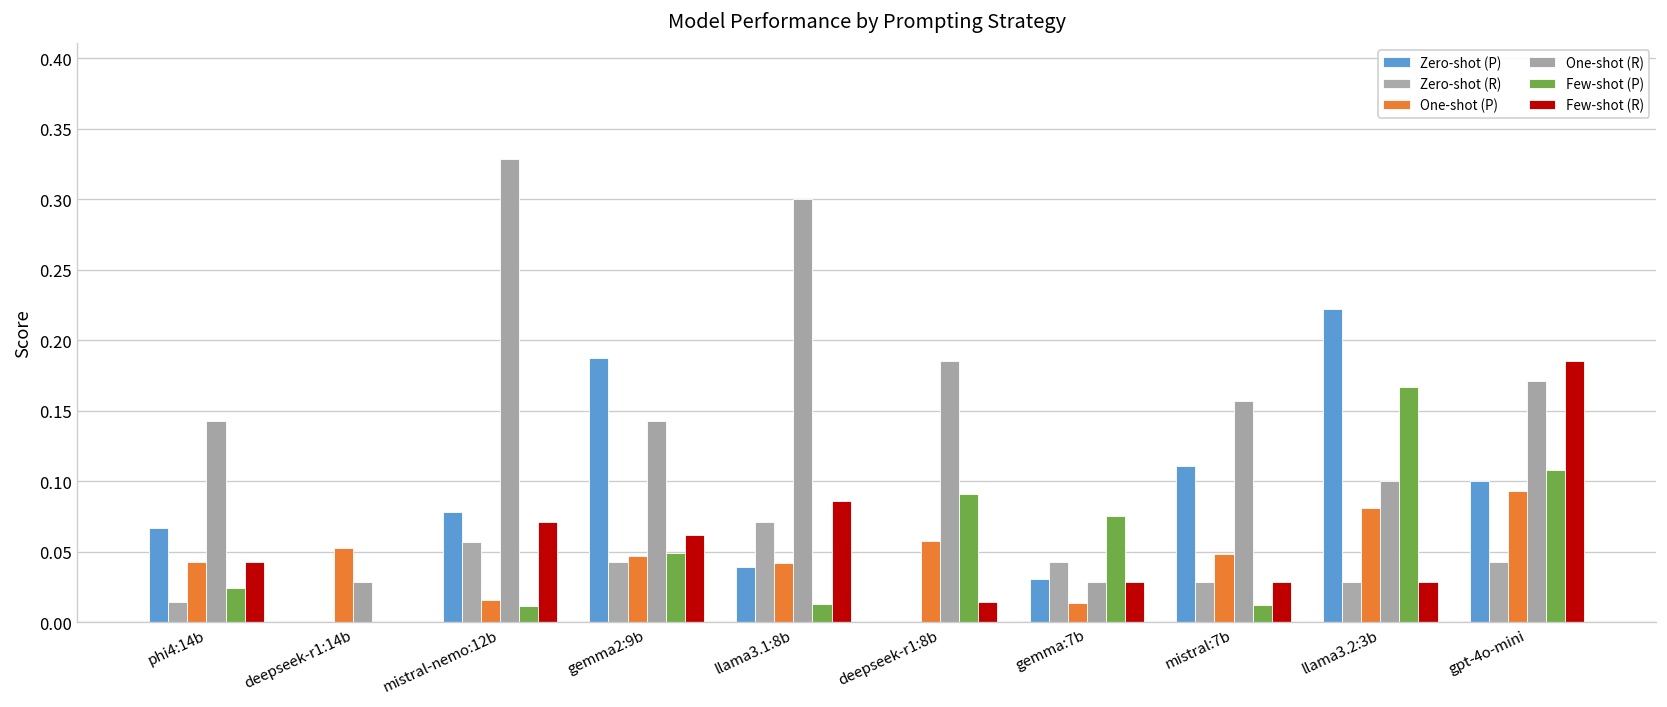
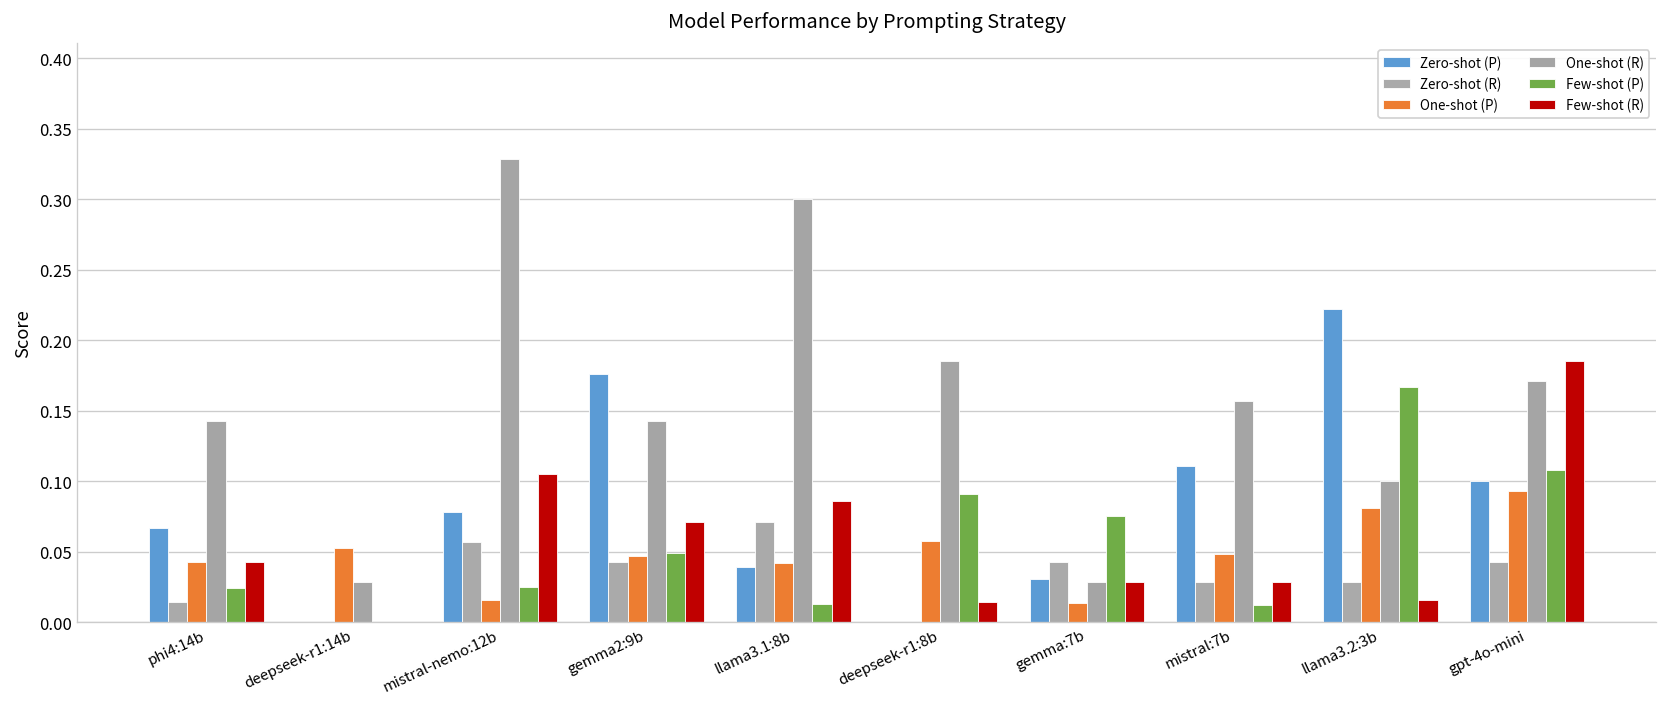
  {
    "Zero-shot (P)": {
      "phi4:14b": 0.067,
      "deepseek-r1:14b": 0.000,
      "mistral-nemo:12b": 0.078,
-     "gemma2:9b": 0.187,
+     "gemma2:9b": 0.176,
      "llama3.1:8b": 0.039,
      "deepseek-r1:8b": 0.000,
      "gemma:7b": 0.031,
      "mistral:7b": 0.111,
      "llama3.2:3b": 0.222,
      "gpt-4o-mini": 0.100
    },
    "One-shot (P)": {
      "phi4:14b": 0.043,
      "deepseek-r1:14b": 0.053,
      "mistral-nemo:12b": 0.016,
      "gemma2:9b": 0.047,
      "llama3.1:8b": 0.042,
      "deepseek-r1:8b": 0.058,
      "gemma:7b": 0.014,
      "mistral:7b": 0.048,
      "llama3.2:3b": 0.081,
      "gpt-4o-mini": 0.093
    },
    "Few-shot (P)": {
      "phi4:14b": 0.025,
      "deepseek-r1:14b": 0.000,
-     "mistral-nemo:12b": 0.012,
+     "mistral-nemo:12b": 0.025,
      "gemma2:9b": 0.050,
      "llama3.1:8b": 0.013,
      "deepseek-r1:8b": 0.091,
      "gemma:7b": 0.075,
      "mistral:7b": 0.012,
      "llama3.2:3b": 0.167,
      "gpt-4o-mini": 0.108
    },
    "Few-shot (R)": {
      "phi4:14b": 0.043,
      "deepseek-r1:14b": 0.000,
-     "mistral-nemo:12b": 0.071,
-     "gemma2:9b": 0.062,
+     "mistral-nemo:12b": 0.106,
+     "gemma2:9b": 0.071,
      "llama3.1:8b": 0.086,
      "deepseek-r1:8b": 0.014,
      "gemma:7b": 0.029,
      "mistral:7b": 0.029,
-     "llama3.2:3b": 0.029,
+     "llama3.2:3b": 0.016,
      "gpt-4o-mini": 0.186
    }
  }
